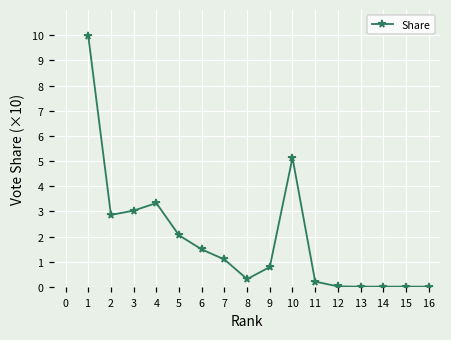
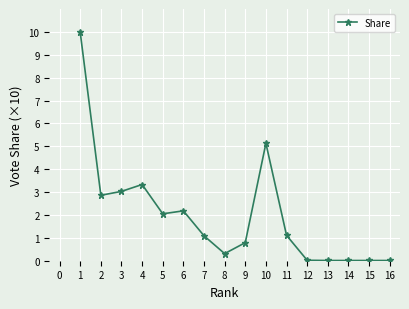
  {
    "1": 10.0,
    "2": 2.9,
    "3": 3.0,
    "4": 3.3,
    "5": 2.1,
-   "6": 1.5,
+   "6": 2.2,
    "7": 1.1,
    "8": 0.3,
    "9": 0.8,
    "10": 5.1,
-   "11": 0.2,
+   "11": 1.1,
    "12": 0.0,
    "13": 0.0,
    "14": 0.0,
    "15": 0.0,
    "16": 0.0
  }
